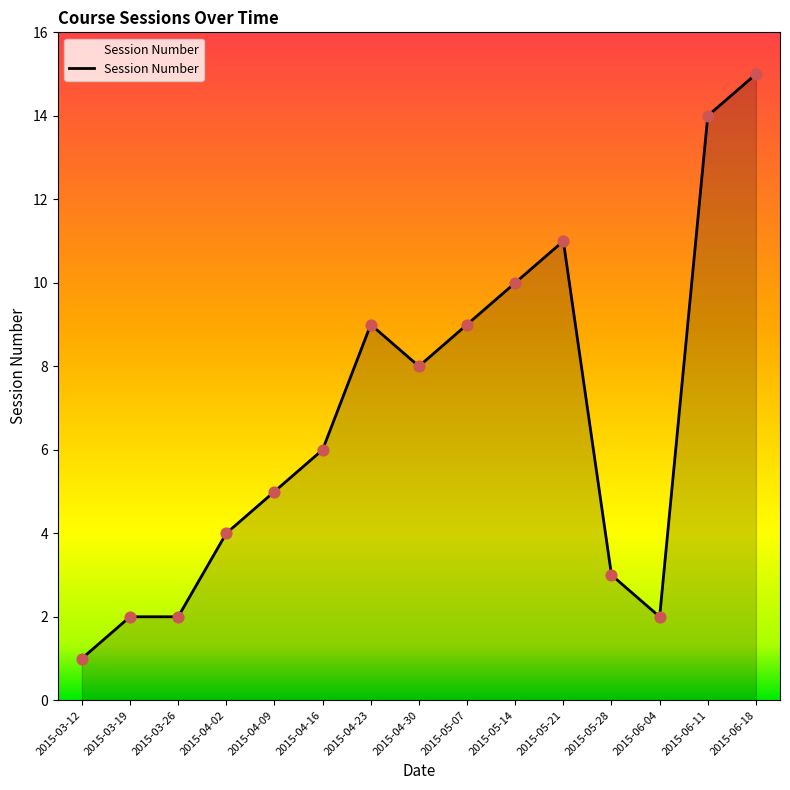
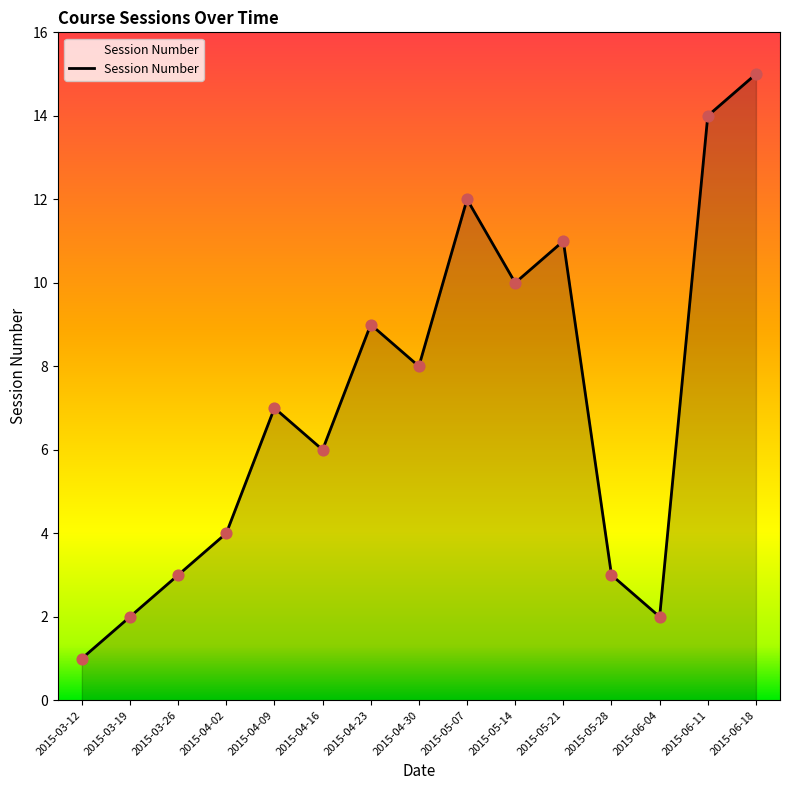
  {
    "2015-03-12": 1,
    "2015-03-19": 2,
-   "2015-03-26": 2,
+   "2015-03-26": 3,
    "2015-04-02": 4,
-   "2015-04-09": 5,
+   "2015-04-09": 7,
    "2015-04-16": 6,
    "2015-04-23": 9,
    "2015-04-30": 8,
-   "2015-05-07": 9,
+   "2015-05-07": 12,
    "2015-05-14": 10,
    "2015-05-21": 11,
    "2015-05-28": 3,
    "2015-06-04": 2,
    "2015-06-11": 14,
    "2015-06-18": 15
  }
